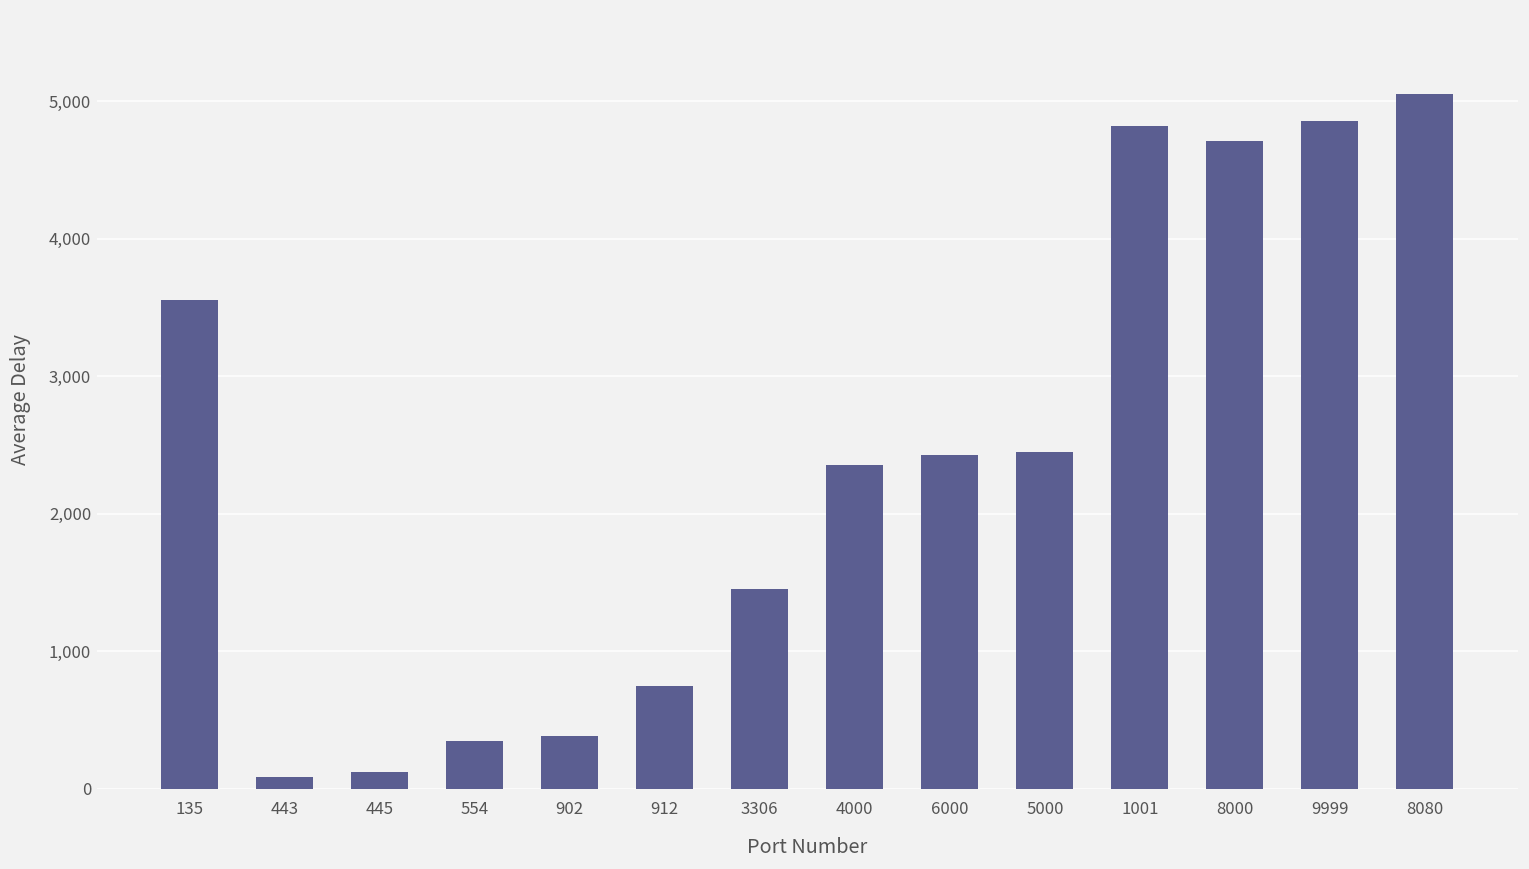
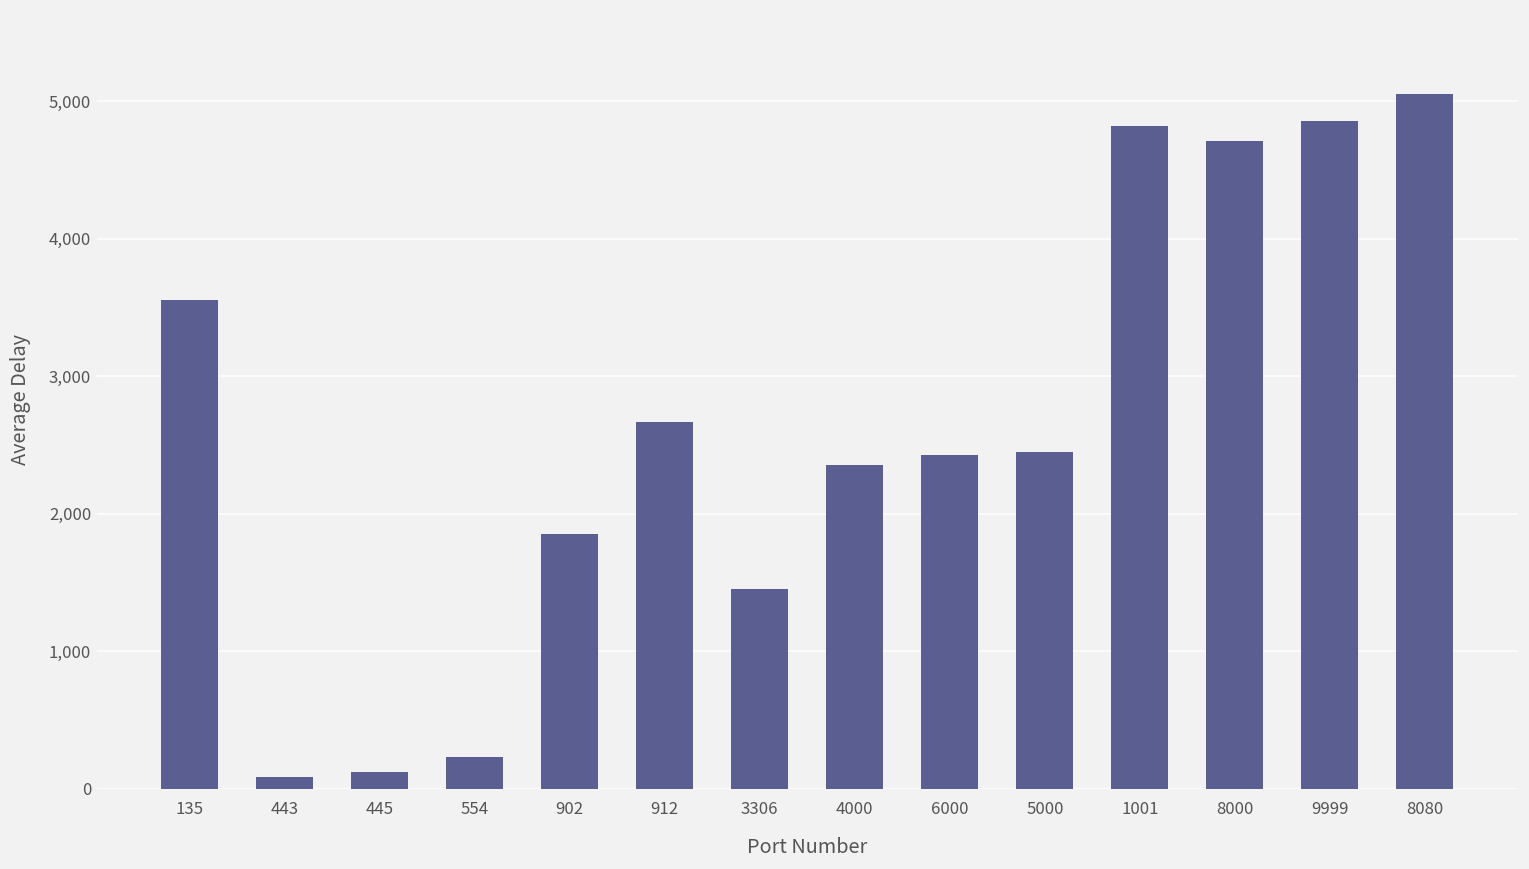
  {
    "135": "3,560",
    "443": "80",
    "445": "120",
-   "554": "350",
-   "902": "380",
-   "912": "750",
+   "554": "240",
+   "902": "1,850",
+   "912": "2,670",
    "3306": "1,460",
    "4000": "2,350",
    "6000": "2,430",
    "5000": "2,450",
    "1001": "4,820",
    "8000": "4,720",
    "9999": "4,860",
    "8080": "5,050"
  }
